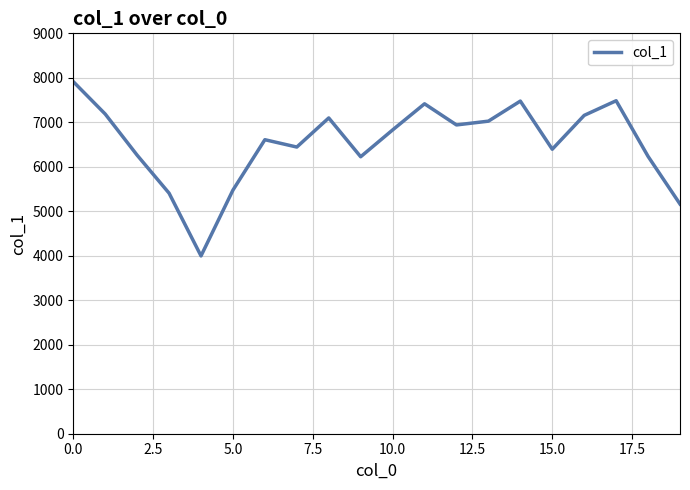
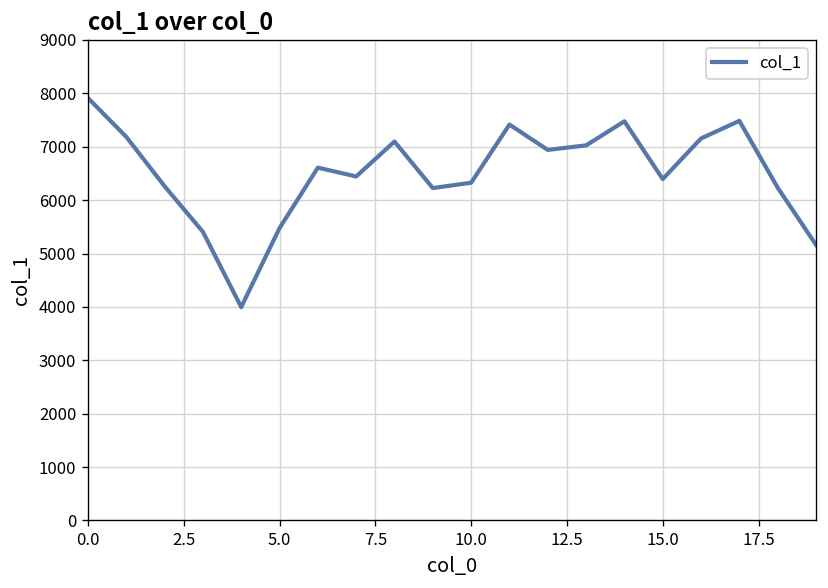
  {
    "0.0": 7900,
    "5.0": 5500,
-   "10.0": 6800,
+   "10.0": 6300,
    "15.0": 6400
  }
